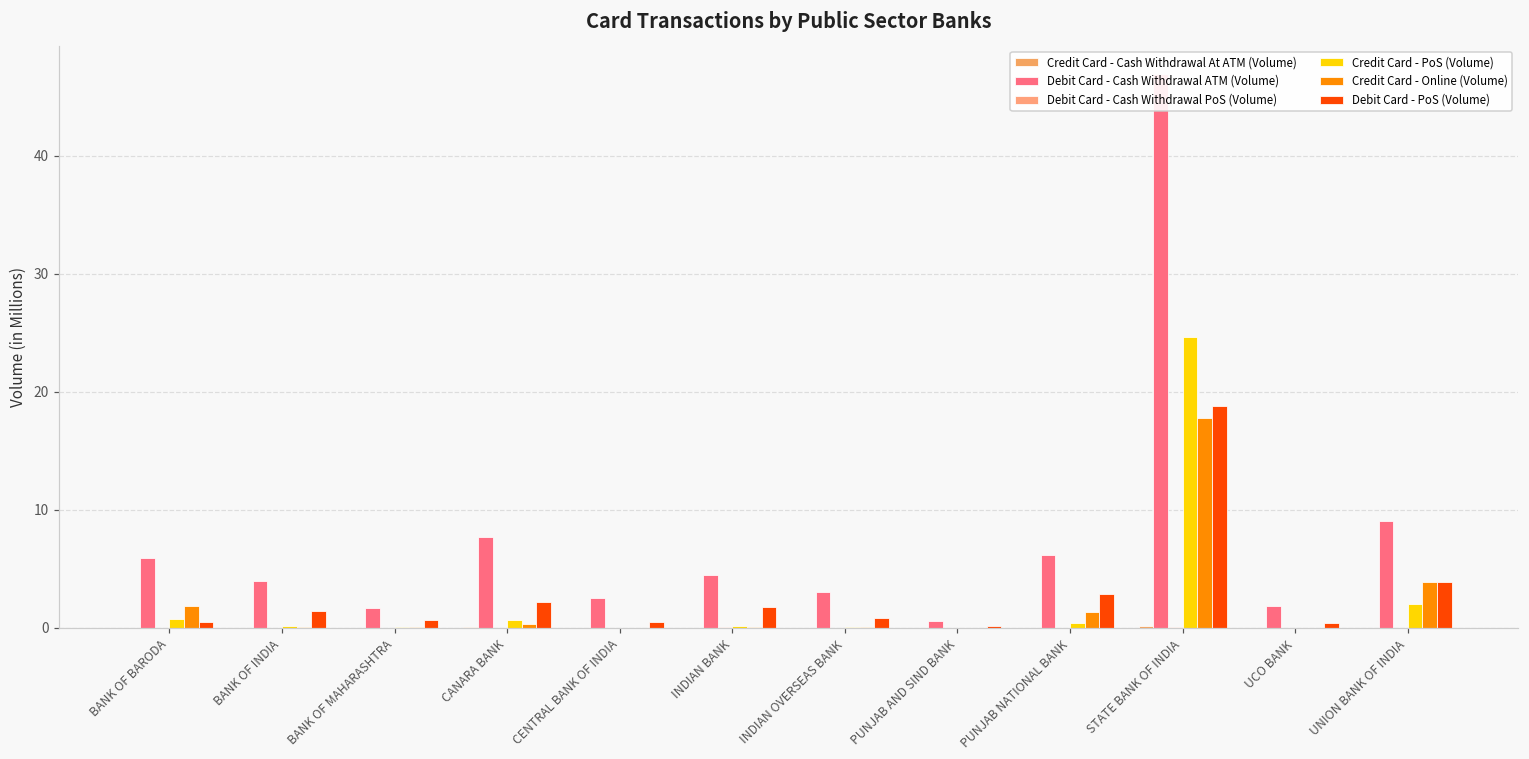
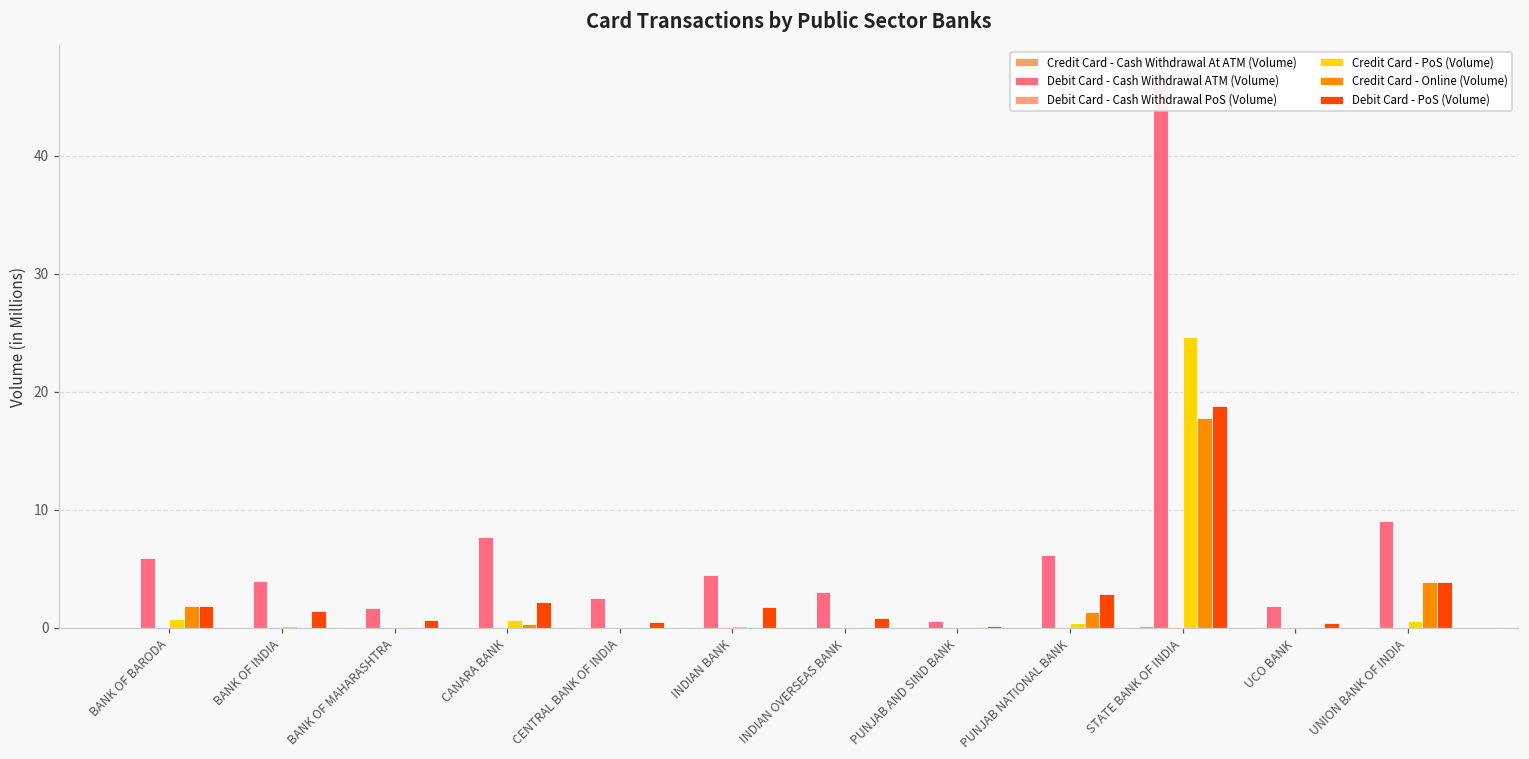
  {
    "Credit Card - PoS (Volume)": {
      "BANK OF BARODA": 0.7,
      "CANARA BANK": 0.7,
      "CENTRAL BANK OF INDIA": 0.0,
      "PUNJAB AND SIND BANK": 0.0,
      "PUNJAB NATIONAL BANK": 0.4,
      "STATE BANK OF INDIA": 24.6,
      "UCO BANK": 0.0,
-     "UNION BANK OF INDIA": 2.0
+     "UNION BANK OF INDIA": 0.6
    },
    "Credit Card - Online (Volume)": {
      "BANK OF BARODA": 1.8,
      "CANARA BANK": 0.3,
      "CENTRAL BANK OF INDIA": 0.0,
      "PUNJAB AND SIND BANK": 0.0,
      "PUNJAB NATIONAL BANK": 1.3,
      "STATE BANK OF INDIA": 17.8,
      "UCO BANK": 0.0,
      "UNION BANK OF INDIA": 3.9
    },
    "Debit Card - PoS (Volume)": {
-     "BANK OF BARODA": 0.5,
+     "BANK OF BARODA": 1.8,
      "BANK OF INDIA": 1.5,
      "BANK OF MAHARASHTRA": 0.6,
      "CANARA BANK": 2.2,
      "CENTRAL BANK OF INDIA": 0.5,
      "INDIAN BANK": 1.8,
      "INDIAN OVERSEAS BANK": 0.8,
      "PUNJAB NATIONAL BANK": 2.9,
      "STATE BANK OF INDIA": 18.8,
      "UCO BANK": 0.4,
      "UNION BANK OF INDIA": 3.9
    }
  }
